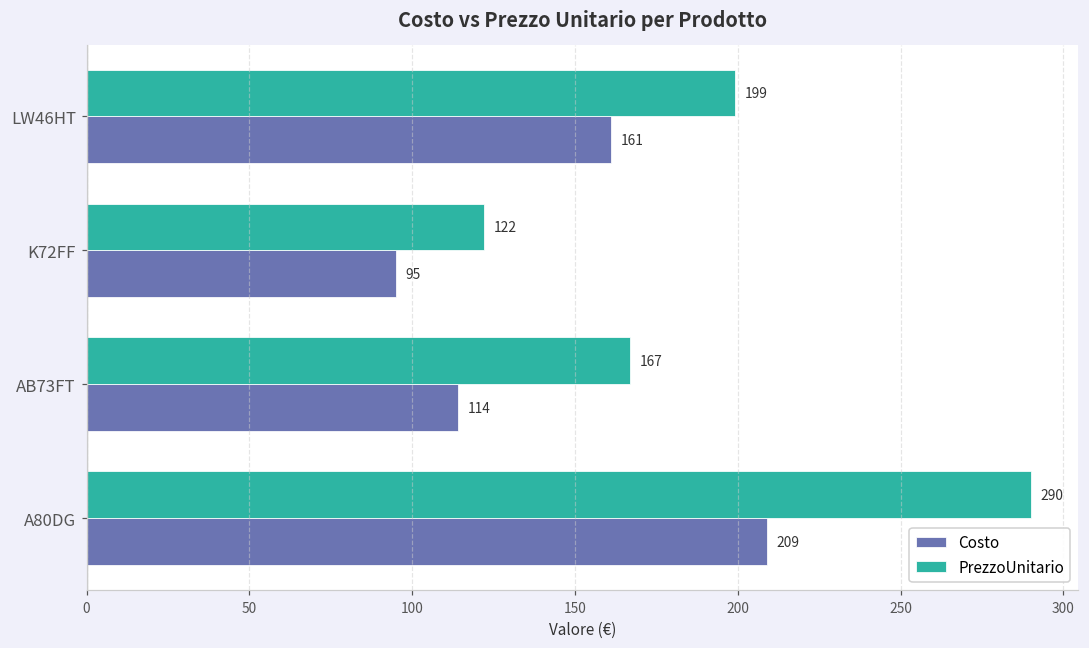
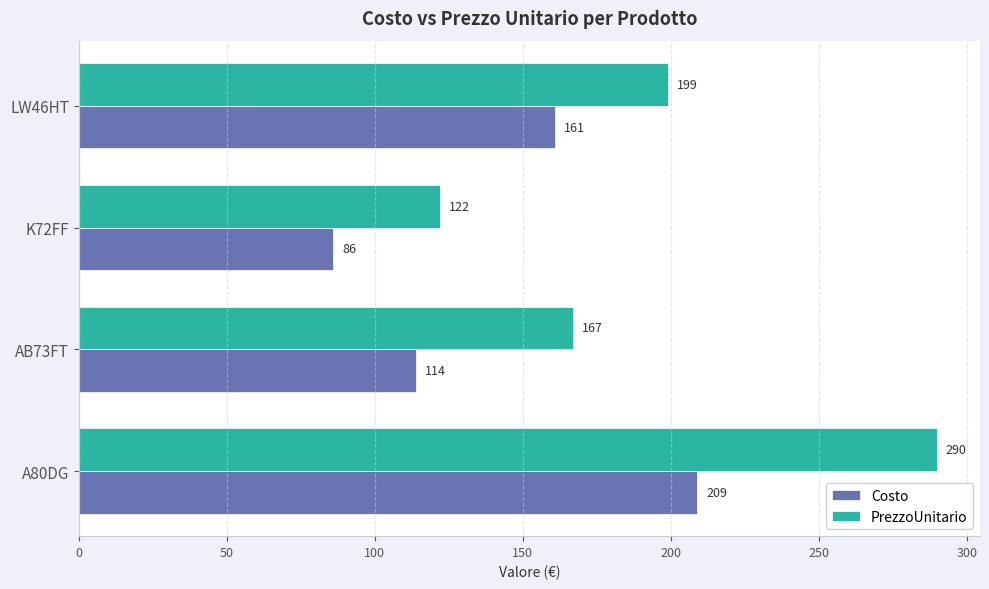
  {
    "Costo": {
      "LW46HT": 161,
-     "K72FF": 95,
+     "K72FF": 86,
      "AB73FT": 114,
      "A80DG": 209
    },
    "PrezzoUnitario": {
      "LW46HT": 199,
      "K72FF": 122,
      "AB73FT": 167,
      "A80DG": 290
    }
  }
